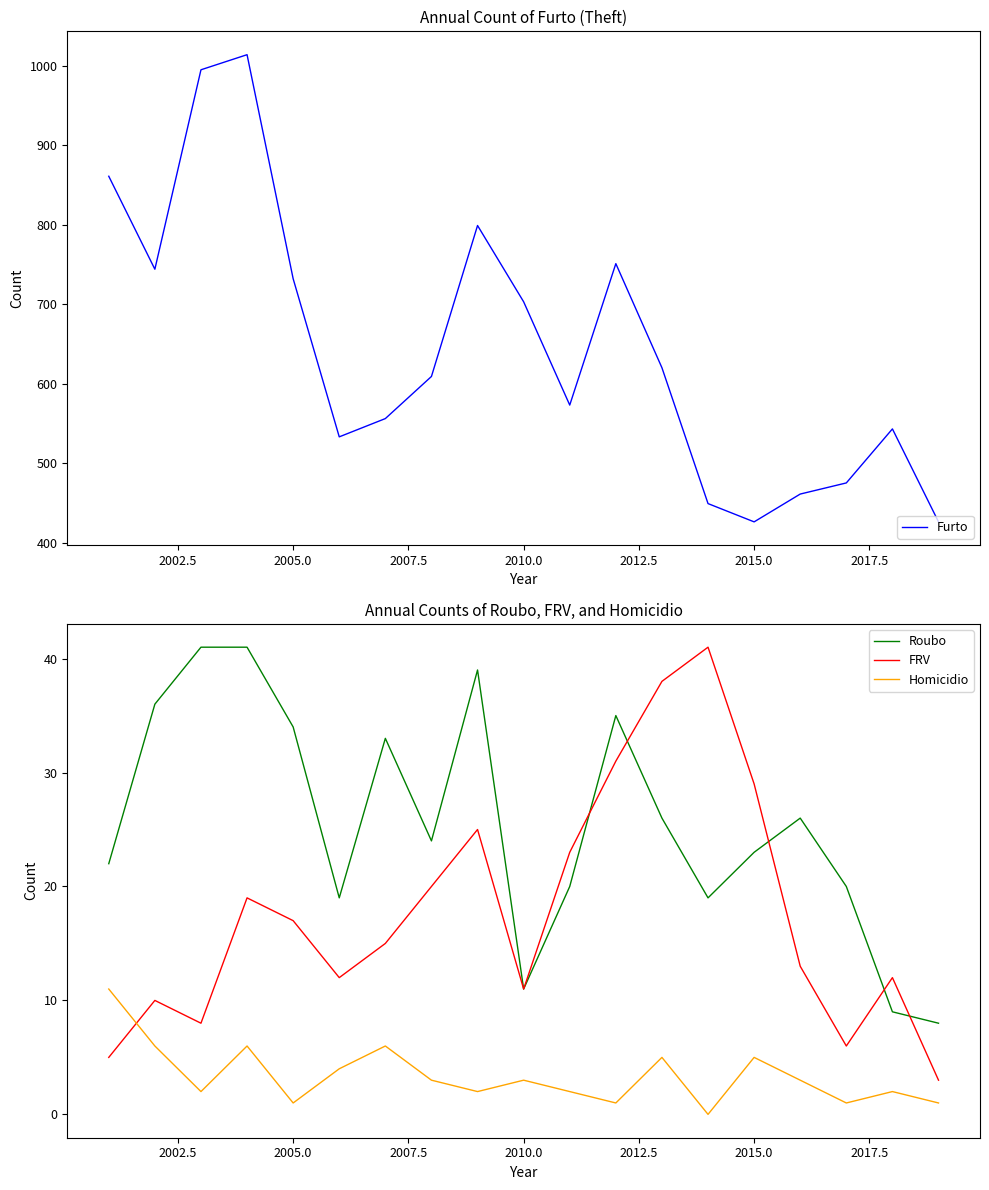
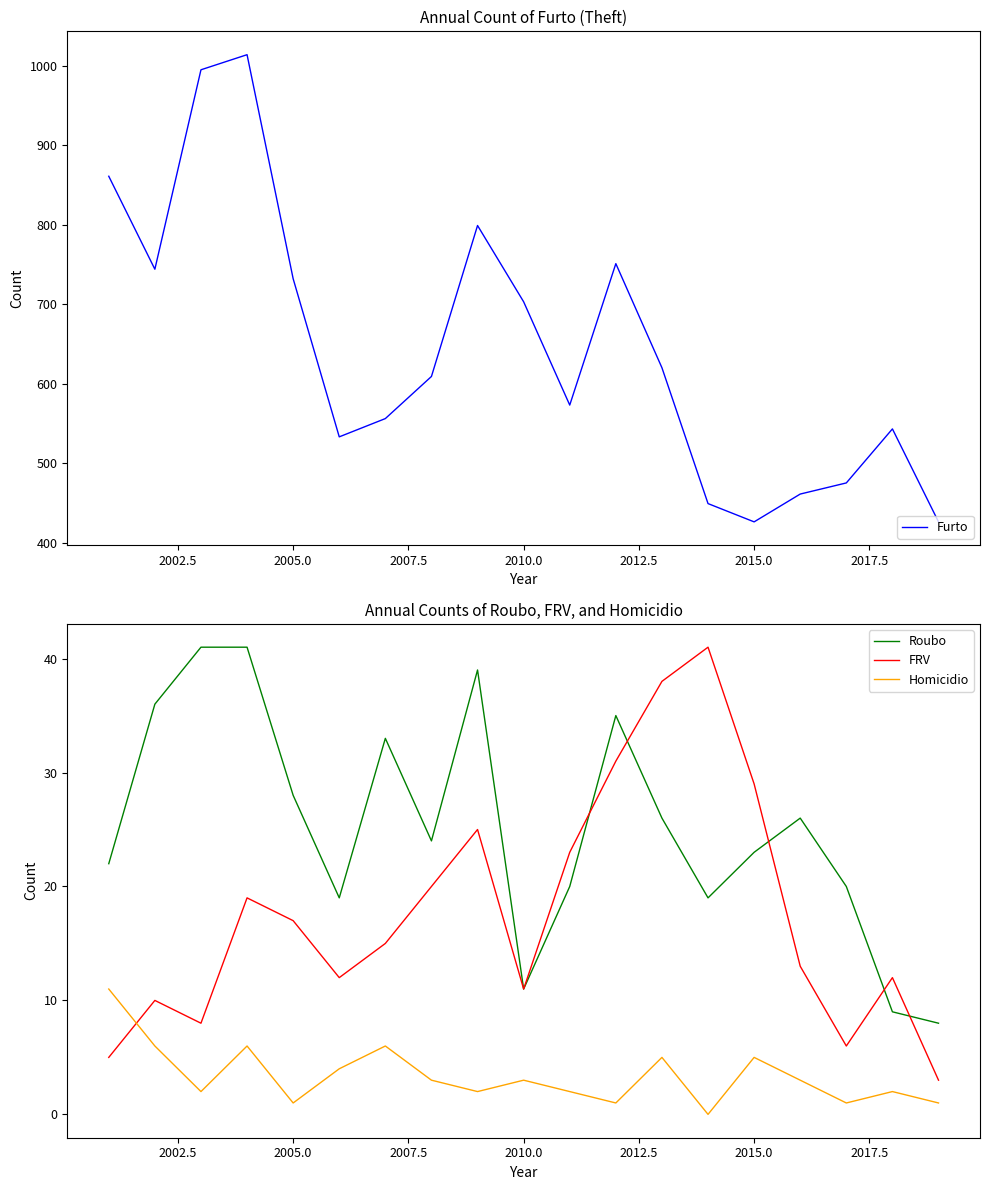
  {
    "Annual Count of Furto (Theft)": {
      "2005.0": 730,
      "2010.0": 700,
      "2015.0": 430
    },
    "Annual Counts of Roubo, FRV, and Homicidio": {
      "Roubo": {
-       "2005.0": 34,
+       "2005.0": 28,
        "2015.0": 23
      },
      "FRV": {
        "2005.0": 17,
        "2015.0": 29
      },
      "Homicidio": {
        "2005.0": 1,
        "2010.0": 3,
        "2015.0": 5
      }
    }
  }
